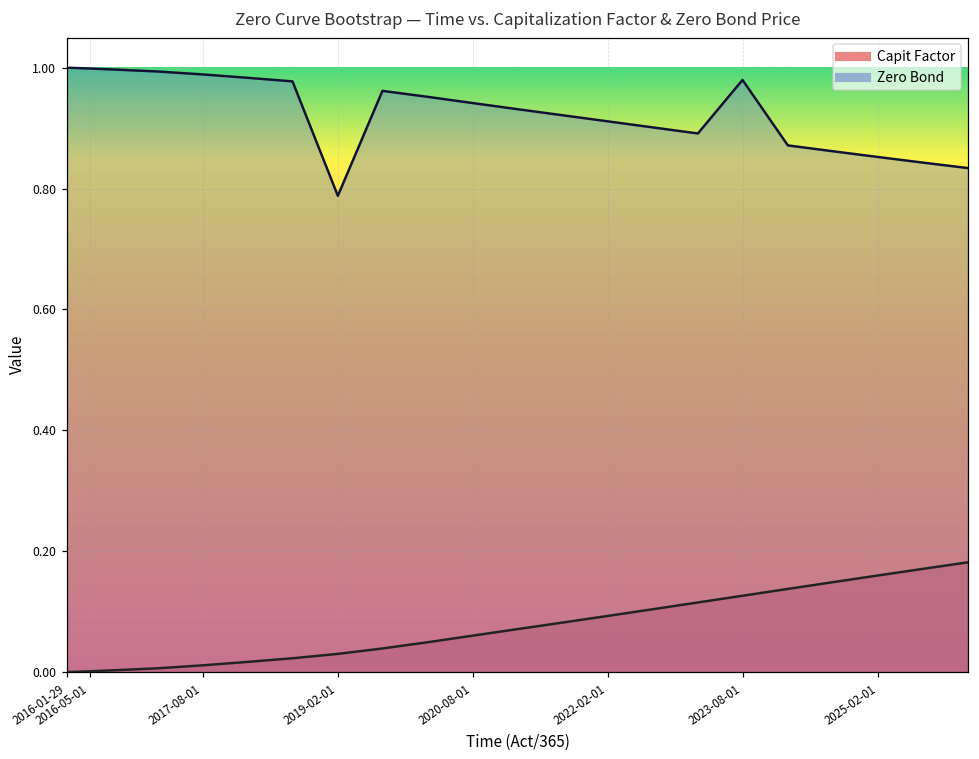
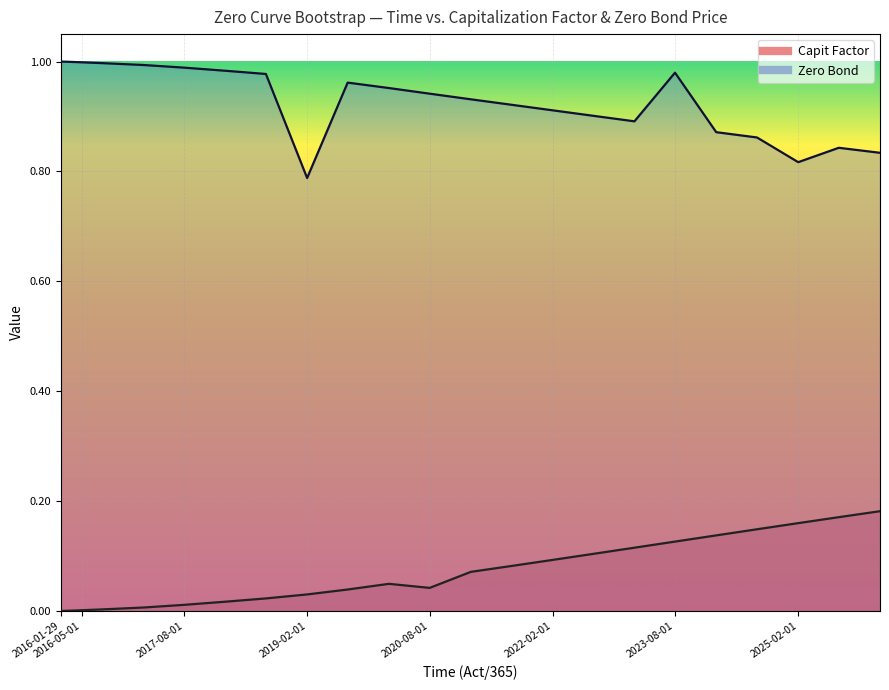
  {
    "Capit Factor": {
      "2016-01-29": 0.00,
      "2016-05-01": 0.00,
      "2017-08-01": 0.01,
      "2019-02-01": 0.03,
-     "2020-08-01": 0.06,
+     "2020-08-01": 0.04,
      "2022-02-01": 0.09,
      "2023-08-01": 0.13,
      "2025-02-01": 0.16
    },
    "Zero Bond": {
      "2016-01-29": 1.00,
      "2016-05-01": 1.00,
      "2017-08-01": 0.99,
      "2019-02-01": 0.79,
      "2020-08-01": 0.94,
      "2022-02-01": 0.91,
      "2023-08-01": 0.98,
-     "2025-02-01": 0.85
+     "2025-02-01": 0.82
    }
  }
